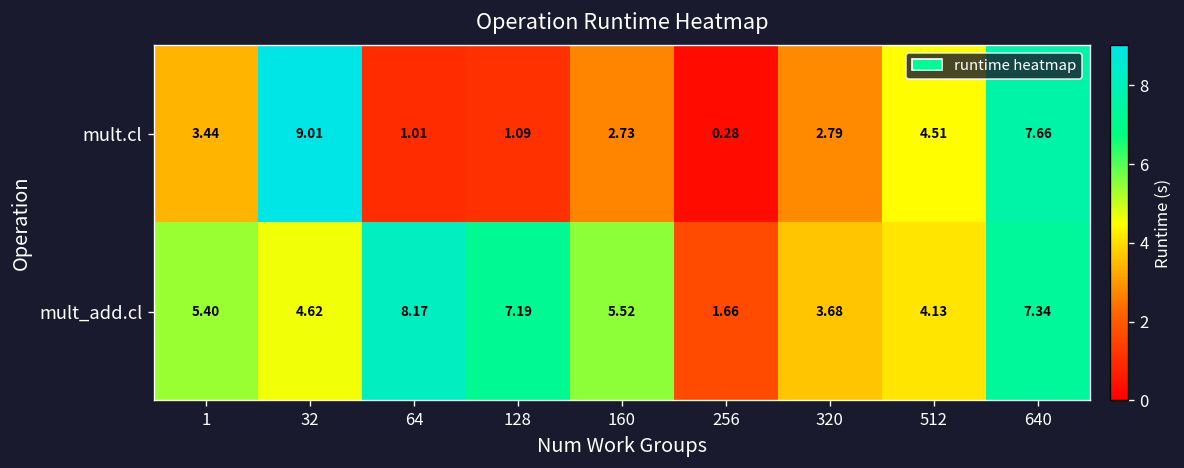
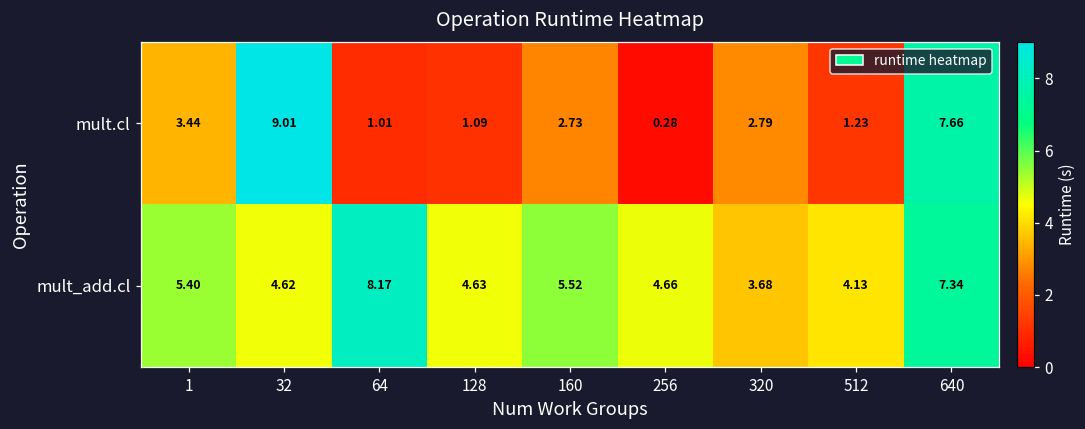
  {
    "mult.cl": {
      "1": 3.44,
      "32": 9.01,
      "64": 1.01,
      "128": 1.09,
      "160": 2.73,
      "256": 0.28,
      "320": 2.79,
-     "512": 4.51,
+     "512": 1.23,
      "640": 7.66
    },
    "mult_add.cl": {
      "1": 5.40,
      "32": 4.62,
      "64": 8.17,
-     "128": 7.19,
+     "128": 4.63,
      "160": 5.52,
-     "256": 1.66,
+     "256": 4.66,
      "320": 3.68,
      "512": 4.13,
      "640": 7.34
    }
  }
